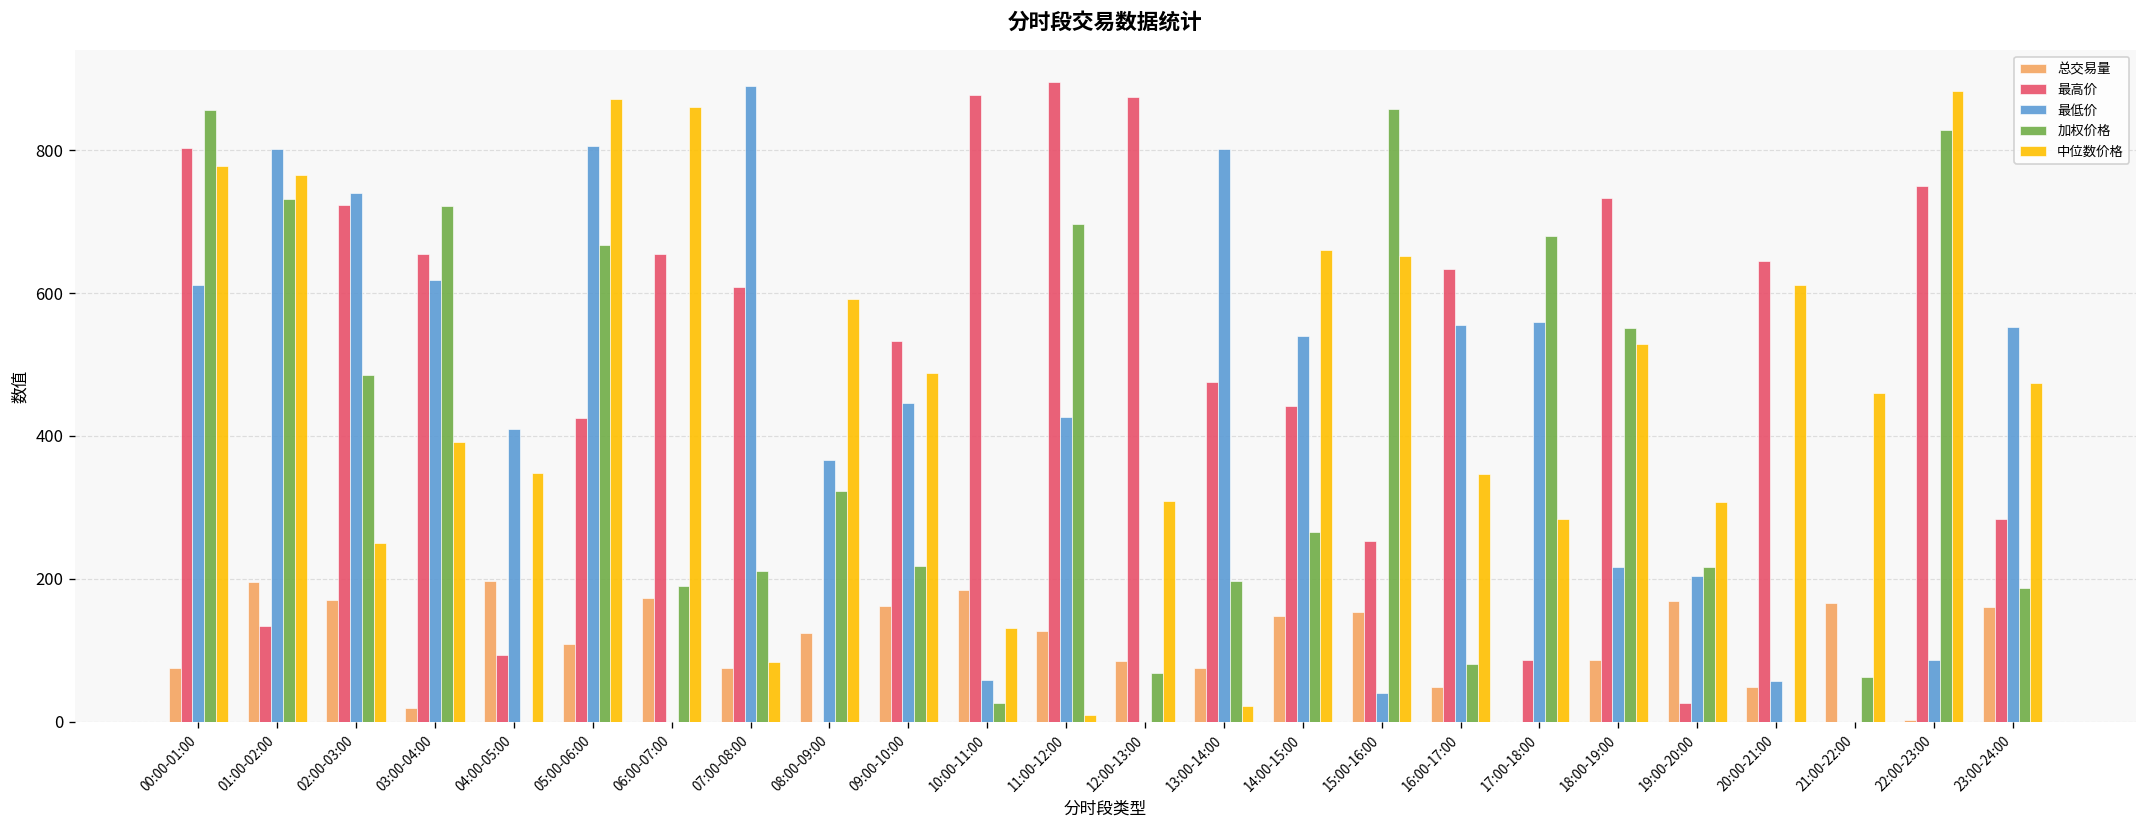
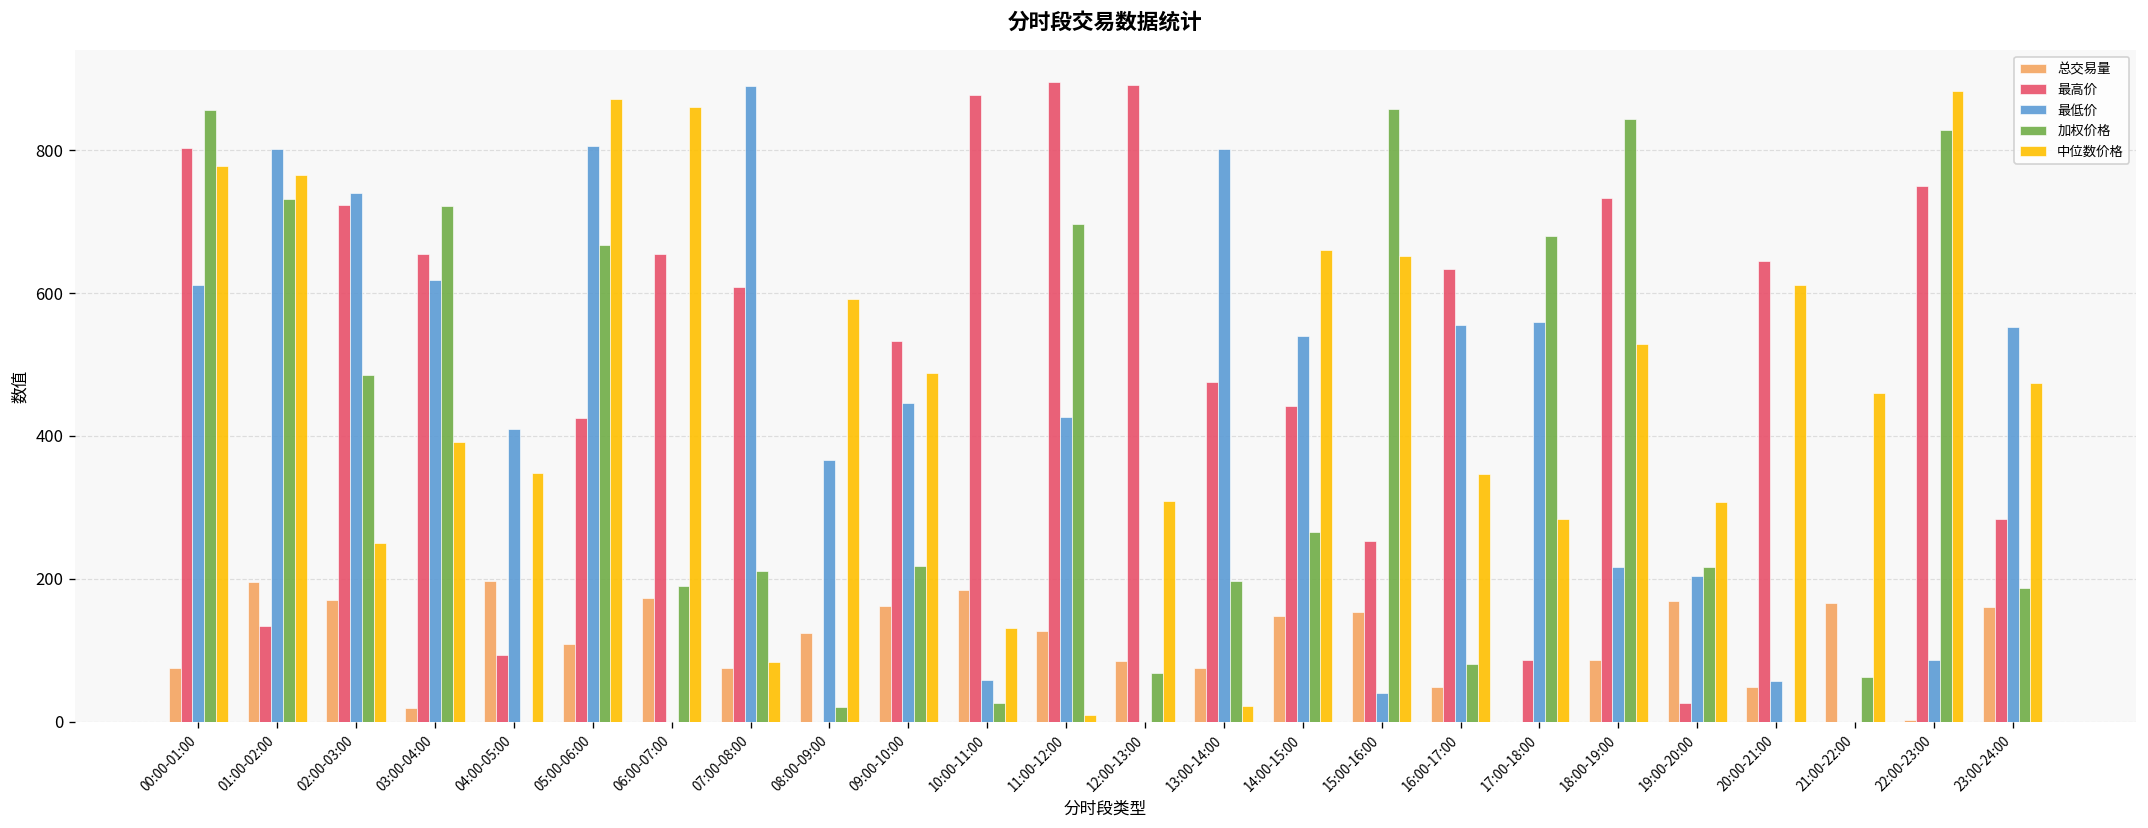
  {
    "总交易量": {
      "00:00-01:00": 80,
      "01:00-02:00": 200,
      "02:00-03:00": 170,
      "03:00-04:00": 20,
      "04:00-05:00": 200,
      "05:00-06:00": 110,
      "06:00-07:00": 170,
      "07:00-08:00": 70,
      "08:00-09:00": 120,
      "09:00-10:00": 160,
      "10:00-11:00": 180,
      "11:00-12:00": 130,
      "12:00-13:00": 90,
      "13:00-14:00": 80,
      "14:00-15:00": 150,
      "15:00-16:00": 150,
      "16:00-17:00": 50,
      "17:00-18:00": 0,
      "18:00-19:00": 90,
      "19:00-20:00": 170,
      "20:00-21:00": 50,
      "21:00-22:00": 170,
      "23:00-24:00": 160
    },
    "最高价": {
      "00:00-01:00": 800,
      "01:00-02:00": 130,
      "02:00-03:00": 720,
      "03:00-04:00": 650,
      "04:00-05:00": 90,
      "05:00-06:00": 430,
      "06:00-07:00": 650,
      "07:00-08:00": 610,
      "08:00-09:00": 0,
      "09:00-10:00": 530,
      "10:00-11:00": 880,
      "11:00-12:00": 900,
-     "12:00-13:00": 870,
+     "12:00-13:00": 890,
      "13:00-14:00": 480,
      "14:00-15:00": 440,
      "15:00-16:00": 250,
      "16:00-17:00": 630,
      "17:00-18:00": 90,
      "18:00-19:00": 730,
      "19:00-20:00": 30,
      "20:00-21:00": 640,
      "21:00-22:00": 0,
      "22:00-23:00": 750,
      "23:00-24:00": 280
    },
    "最低价": {
      "00:00-01:00": 610,
      "01:00-02:00": 800,
      "02:00-03:00": 740,
      "03:00-04:00": 620,
      "04:00-05:00": 410,
      "05:00-06:00": 810,
      "06:00-07:00": 0,
      "07:00-08:00": 890,
      "08:00-09:00": 370,
      "09:00-10:00": 450,
      "10:00-11:00": 60,
      "11:00-12:00": 430,
      "12:00-13:00": 0,
      "13:00-14:00": 800,
      "14:00-15:00": 540,
      "15:00-16:00": 40,
      "16:00-17:00": 560,
      "17:00-18:00": 560,
      "18:00-19:00": 220,
      "19:00-20:00": 200,
      "20:00-21:00": 60,
      "21:00-22:00": 0,
      "22:00-23:00": 90,
      "23:00-24:00": 550
    },
    "加权价格": {
      "00:00-01:00": 860,
      "01:00-02:00": 730,
      "02:00-03:00": 490,
      "03:00-04:00": 720,
      "04:00-05:00": 0,
      "05:00-06:00": 670,
      "06:00-07:00": 190,
      "07:00-08:00": 210,
-     "08:00-09:00": 320,
+     "08:00-09:00": 20,
      "09:00-10:00": 220,
      "10:00-11:00": 30,
      "11:00-12:00": 700,
      "12:00-13:00": 70,
      "13:00-14:00": 200,
      "14:00-15:00": 270,
      "15:00-16:00": 860,
      "16:00-17:00": 80,
      "17:00-18:00": 680,
-     "18:00-19:00": 550,
+     "18:00-19:00": 840,
      "19:00-20:00": 220,
      "20:00-21:00": 0,
      "21:00-22:00": 60,
      "22:00-23:00": 830,
      "23:00-24:00": 190
    },
    "中位数价格": {
      "00:00-01:00": 780,
      "01:00-02:00": 770,
      "02:00-03:00": 250,
      "03:00-04:00": 390,
      "04:00-05:00": 350,
      "05:00-06:00": 870,
      "06:00-07:00": 860,
      "07:00-08:00": 80,
      "08:00-09:00": 590,
      "09:00-10:00": 490,
      "10:00-11:00": 130,
      "11:00-12:00": 10,
      "12:00-13:00": 310,
      "13:00-14:00": 20,
      "14:00-15:00": 660,
      "15:00-16:00": 650,
      "16:00-17:00": 350,
      "17:00-18:00": 280,
      "18:00-19:00": 530,
      "19:00-20:00": 310,
      "20:00-21:00": 610,
      "21:00-22:00": 460,
      "22:00-23:00": 880,
      "23:00-24:00": 470
    }
  }
